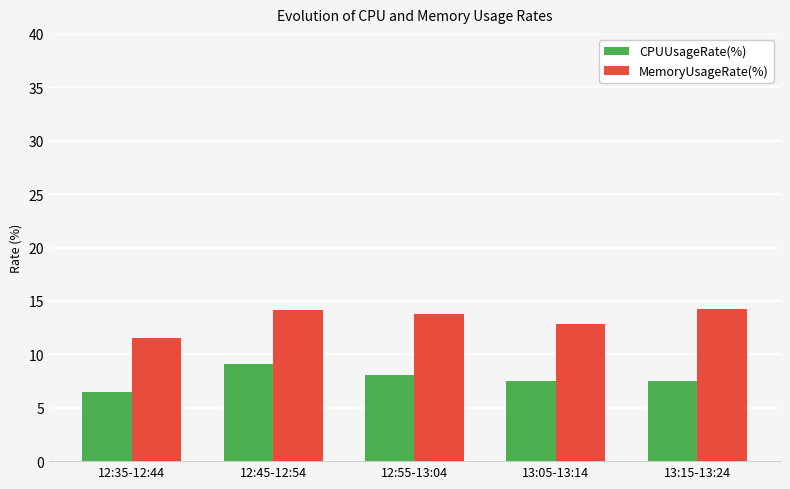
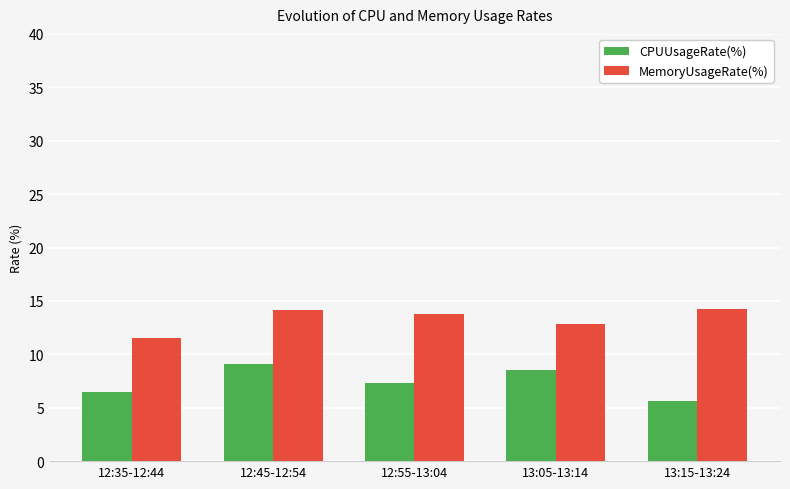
  {
    "CPUUsageRate(%)": {
      "12:35-12:44": 6.5,
      "12:45-12:54": 9.1,
-     "12:55-13:04": 8.1,
-     "13:05-13:14": 7.5,
-     "13:15-13:24": 7.5
+     "12:55-13:04": 7.3,
+     "13:05-13:14": 8.6,
+     "13:15-13:24": 5.6
    },
    "MemoryUsageRate(%)": {
      "12:35-12:44": 11.5,
      "12:45-12:54": 14.1,
      "12:55-13:04": 13.8,
      "13:05-13:14": 12.9,
      "13:15-13:24": 14.2
    }
  }
